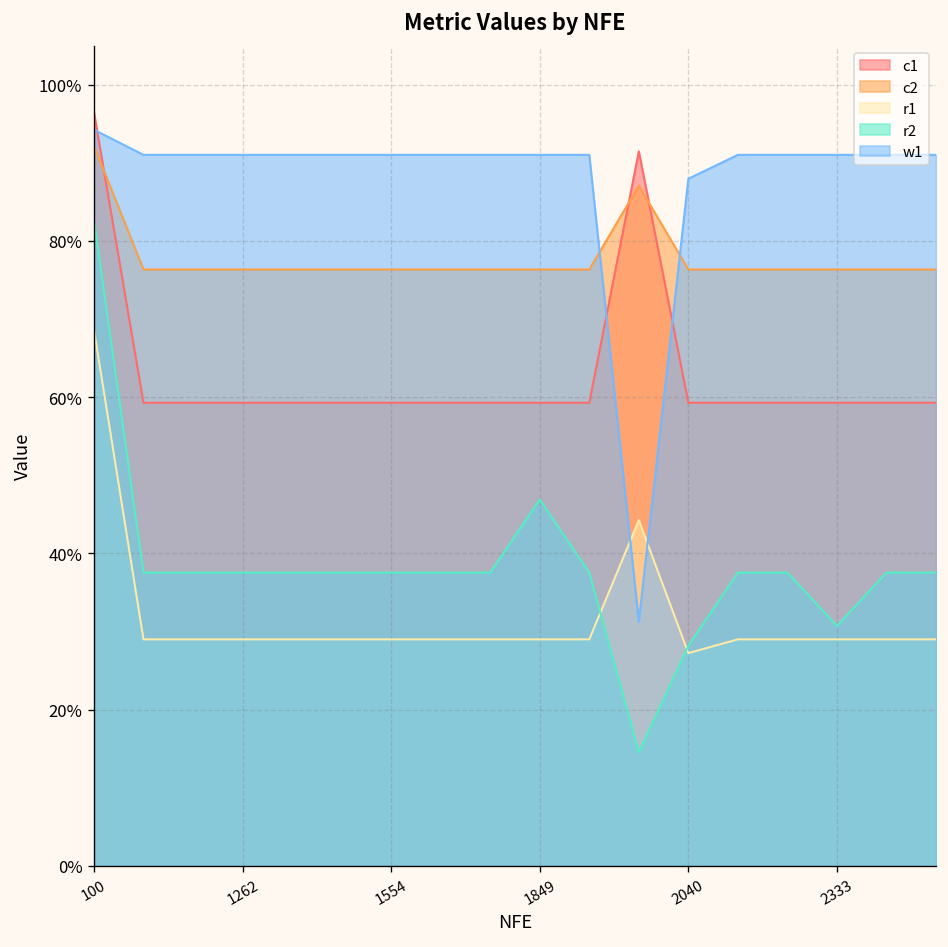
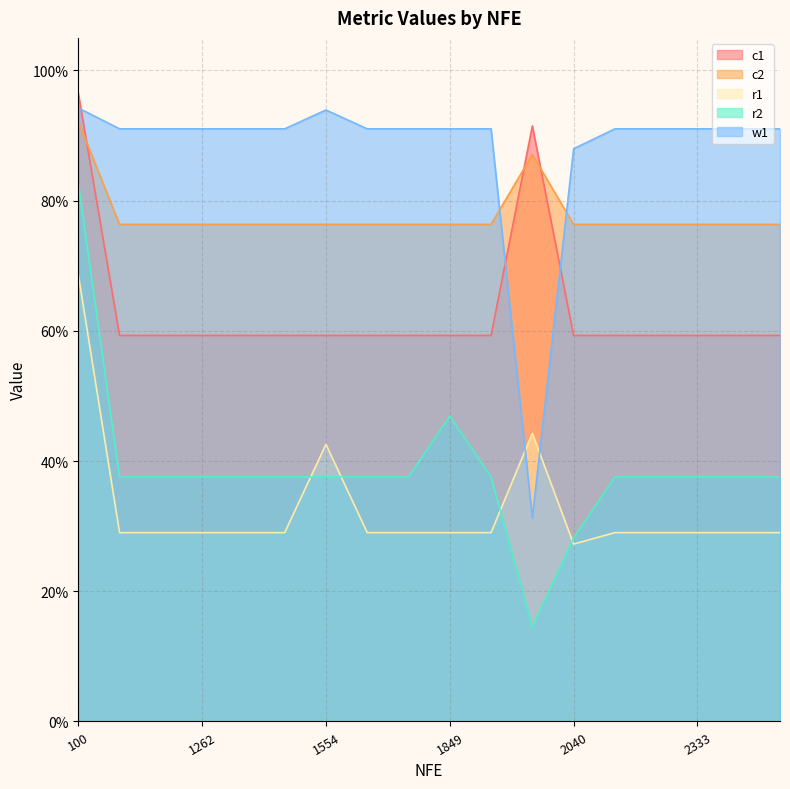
  {
    "r1": {
      "100": "69%",
      "1262": "29%",
-     "1554": "29%",
+     "1554": "43%",
      "1849": "29%",
      "2040": "27%",
      "2333": "29%"
    },
    "r2": {
      "100": "83%",
      "1262": "38%",
      "1554": "38%",
      "1849": "47%",
      "2040": "28%",
-     "2333": "31%"
+     "2333": "38%"
    },
    "w1": {
      "100": "94%",
      "1262": "91%",
-     "1554": "91%",
+     "1554": "94%",
      "1849": "91%",
      "2040": "88%",
      "2333": "91%"
    }
  }
